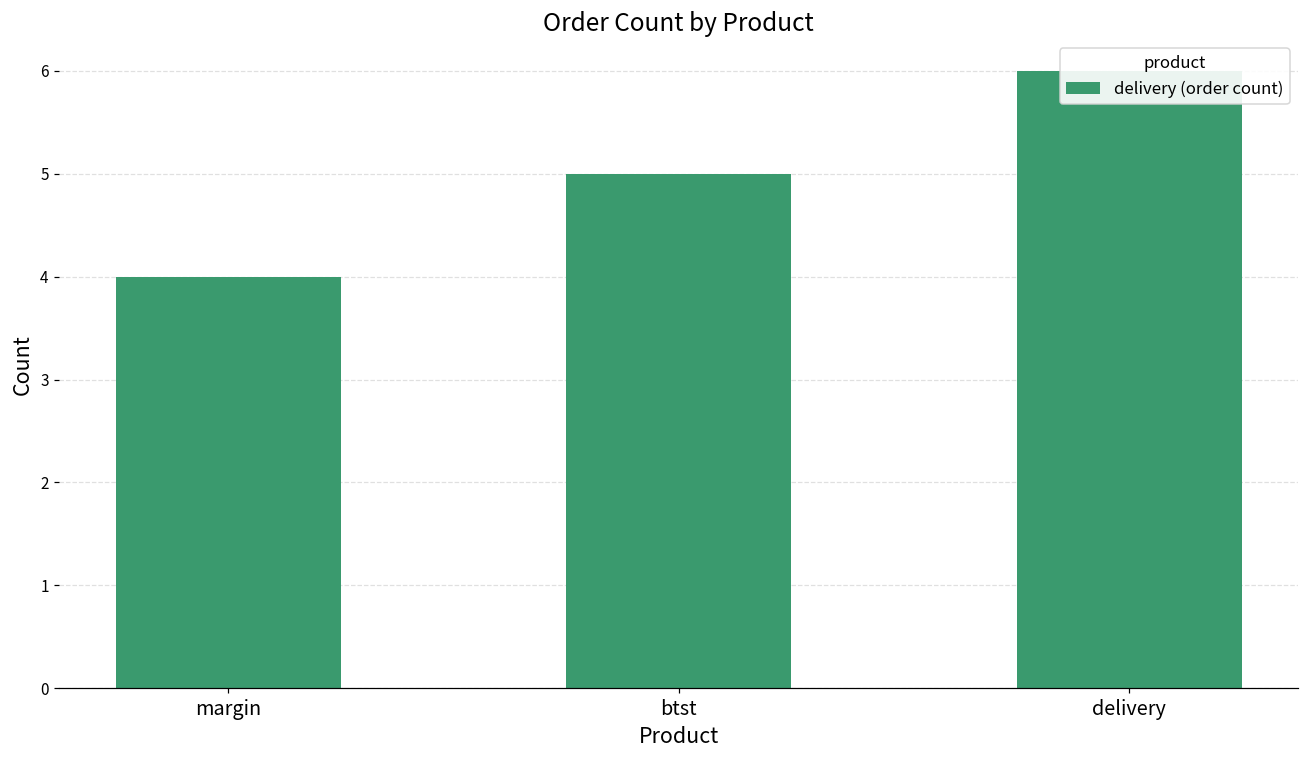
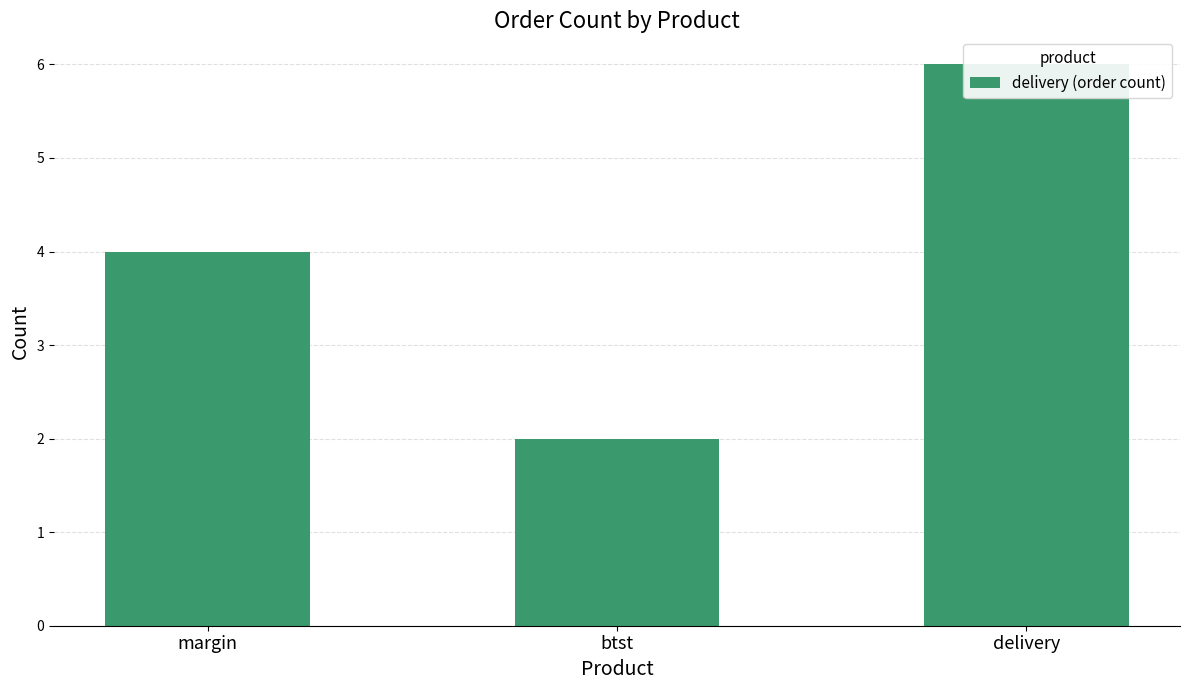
  {
    "margin": 4,
-   "btst": 5
+   "btst": 2
  }
